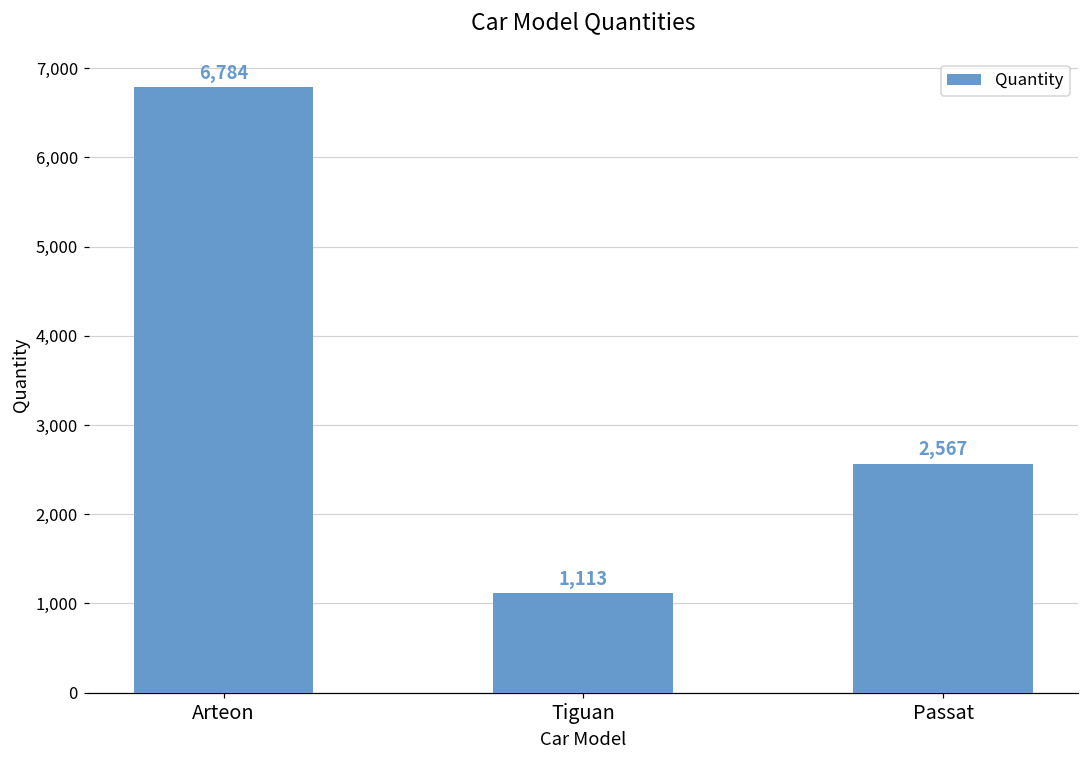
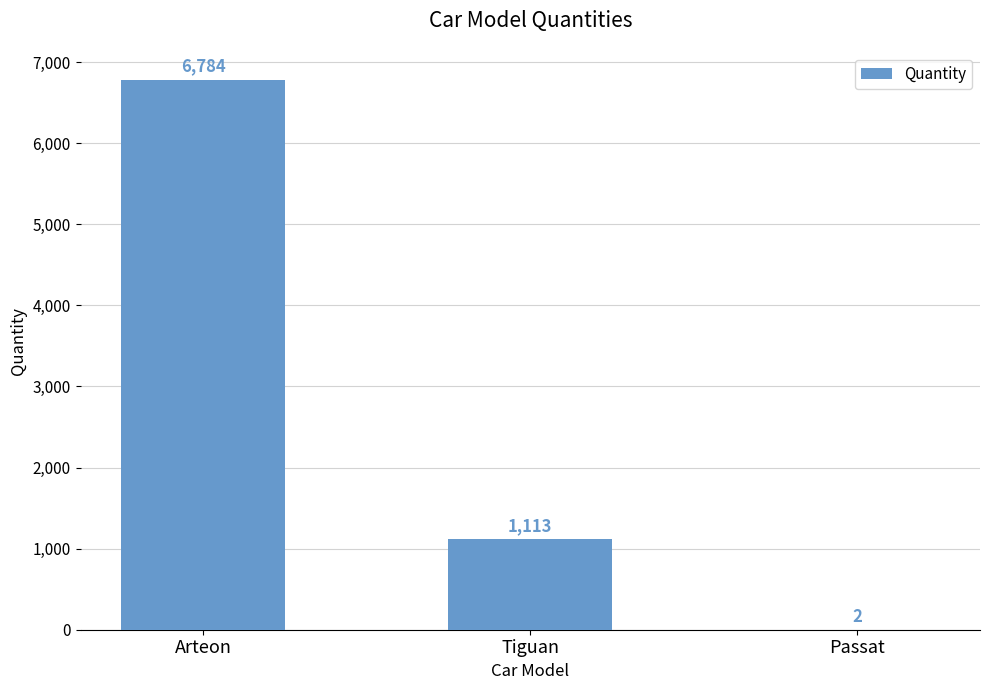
  {
    "Arteon": "6,784",
    "Tiguan": "1,113",
-   "Passat": "2,567"
+   "Passat": "2"
  }
